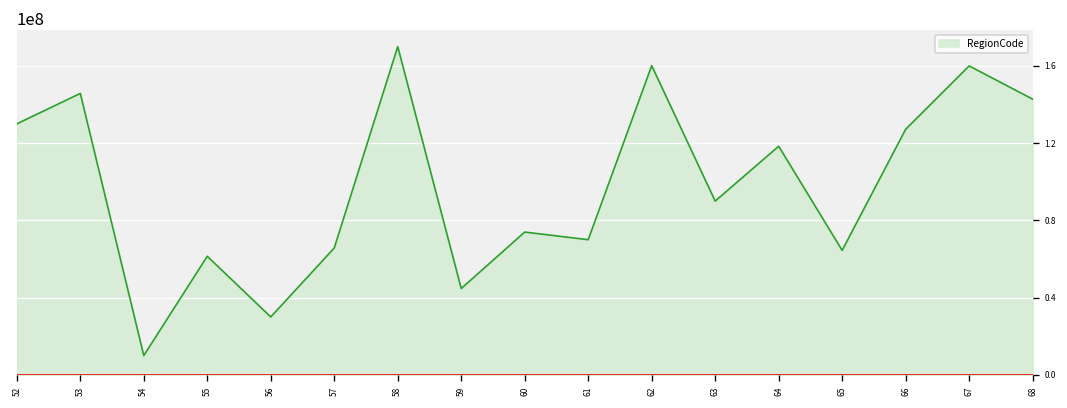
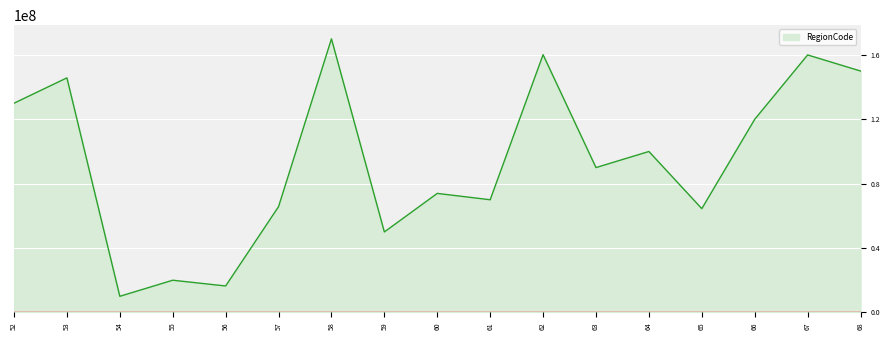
  {
    "52": 130000000,
    "53": 146000000,
    "54": 10000000,
-   "55": 61000000,
-   "56": 30000000,
+   "55": 20000000,
+   "56": 16000000,
    "57": 66000000,
    "58": 170000000,
-   "59": 45000000,
+   "59": 50000000,
    "60": 74000000,
    "61": 70000000,
    "62": 160000000,
    "63": 90000000,
-   "64": 118000000,
+   "64": 100000000,
    "65": 64000000,
-   "66": 127000000,
+   "66": 120000000,
    "67": 160000000,
-   "68": 143000000
+   "68": 150000000
  }
